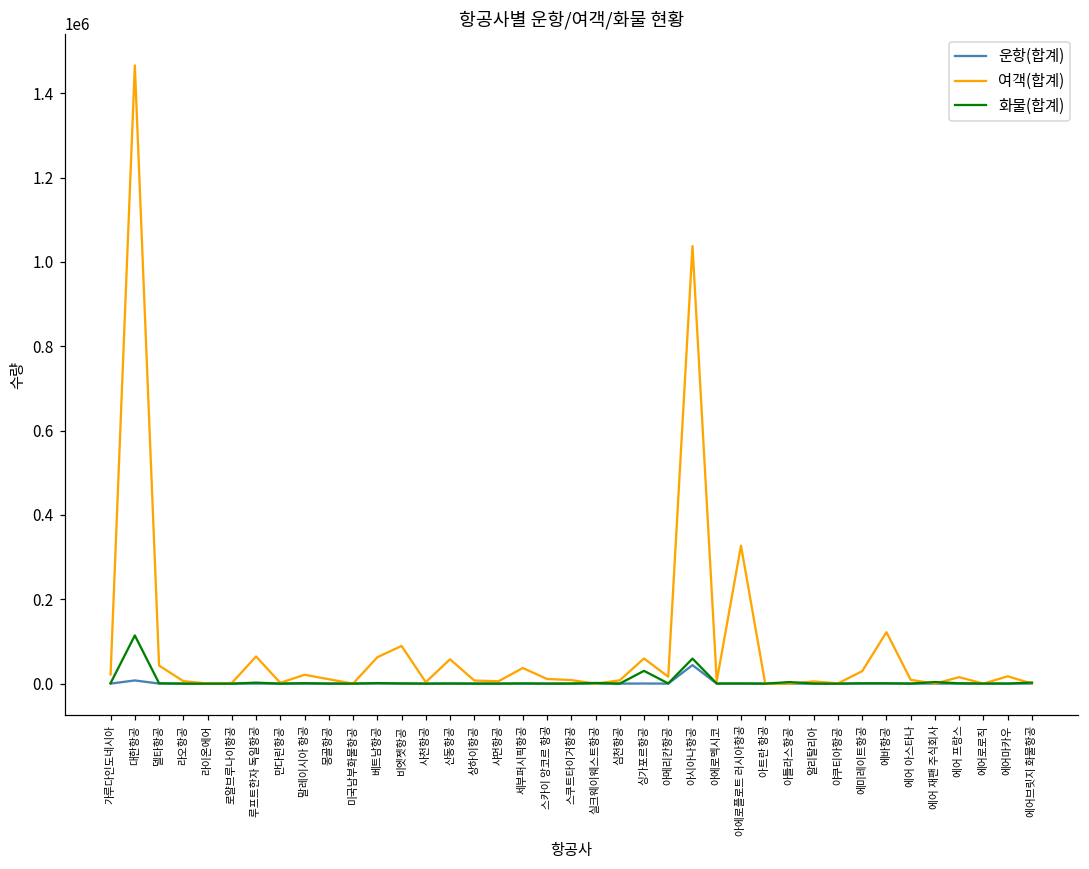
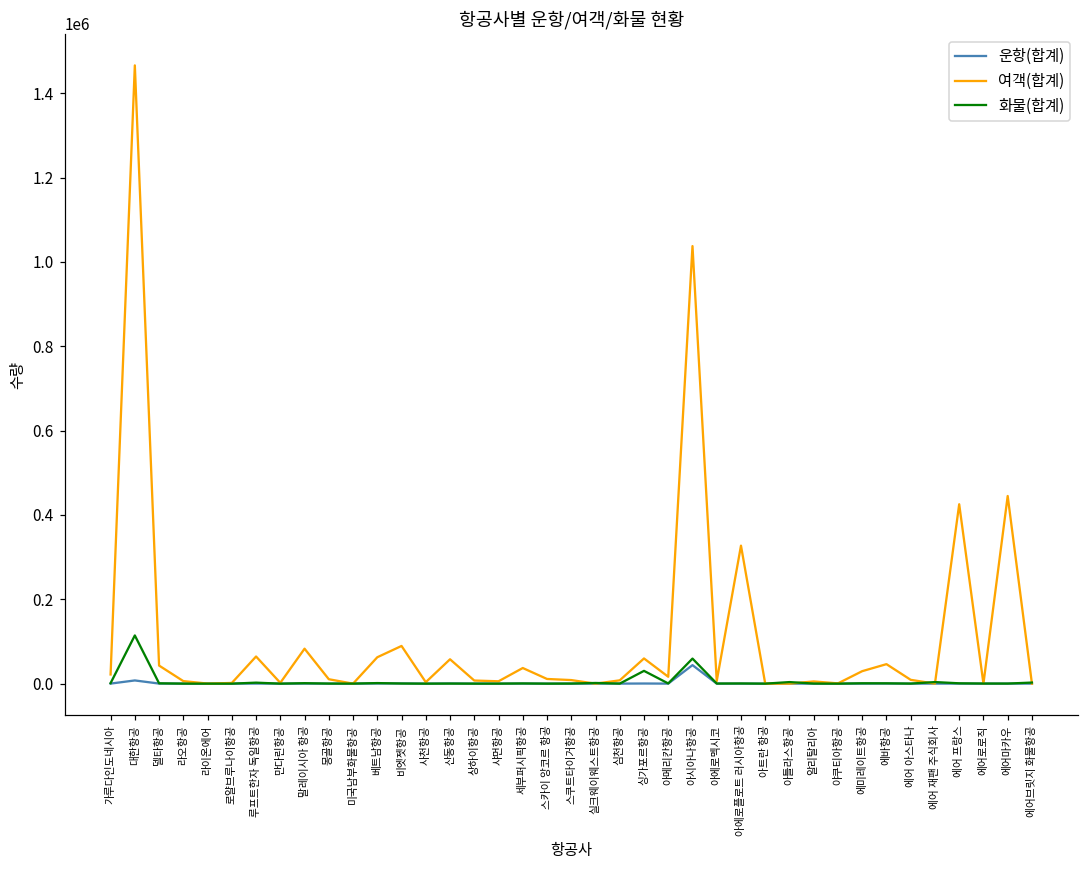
  {
    "운항(합계)": {
      "대한항공": 10000,
      "싱가포르항공": 0,
      "아시아나항공": 40000
    },
    "여객(합계)": {
      "가루다인도네시아": 20000,
      "대한항공": 1470000,
      "델타항공": 40000,
      "루프트한자 독일항공": 60000,
-     "말레이시아 항공": 20000,
+     "말레이시아 항공": 80000,
      "몽골항공": 10000,
      "베트남항공": 60000,
      "비엣젯항공": 90000,
      "산동항공": 60000,
      "상하이항공": 10000,
      "세부퍼시픽항공": 40000,
      "스카이 앙코르 항공": 10000,
      "스쿠트타이거항공": 10000,
      "심천항공": 10000,
      "싱가포르항공": 60000,
      "아메리칸항공": 20000,
      "아시아나항공": 1040000,
      "아에로플로트 러시아항공": 330000,
      "에미레이트항공": 30000,
-     "에바항공": 120000,
+     "에바항공": 50000,
      "에어 아스타나": 10000,
-     "에어 프랑스": 20000,
-     "에어마카우": 20000
+     "에어 프랑스": 430000,
+     "에어마카우": 440000
    },
    "화물(합계)": {
      "대한항공": 110000,
      "싱가포르항공": 30000,
      "아시아나항공": 60000
    }
  }
